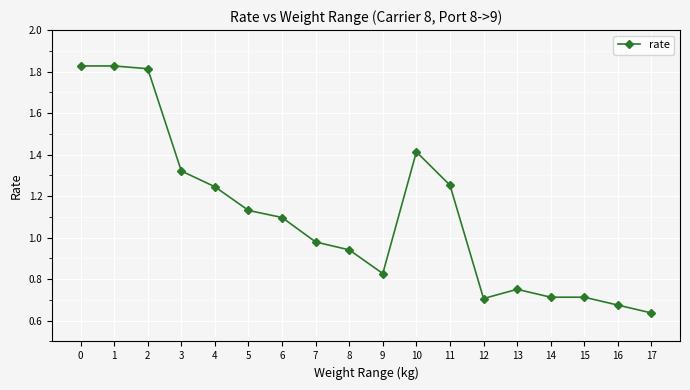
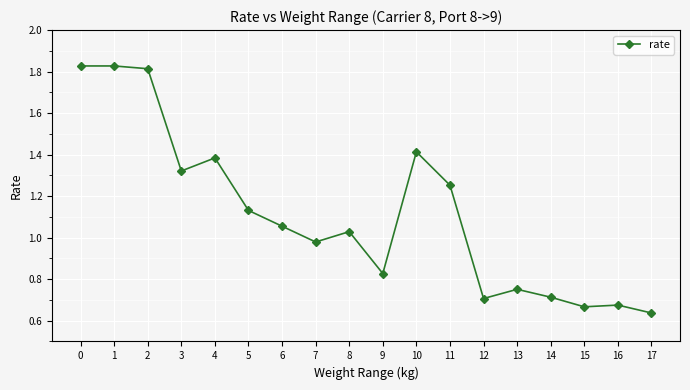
  {
    "0": 1.83,
    "1": 1.83,
    "2": 1.81,
    "3": 1.32,
-   "4": 1.25,
+   "4": 1.38,
    "5": 1.13,
-   "6": 1.10,
+   "6": 1.06,
    "7": 0.98,
-   "8": 0.94,
+   "8": 1.03,
    "9": 0.83,
    "10": 1.41,
    "11": 1.25,
    "12": 0.71,
    "13": 0.75,
    "14": 0.71,
-   "15": 0.71,
+   "15": 0.67,
    "16": 0.68,
    "17": 0.64
  }
